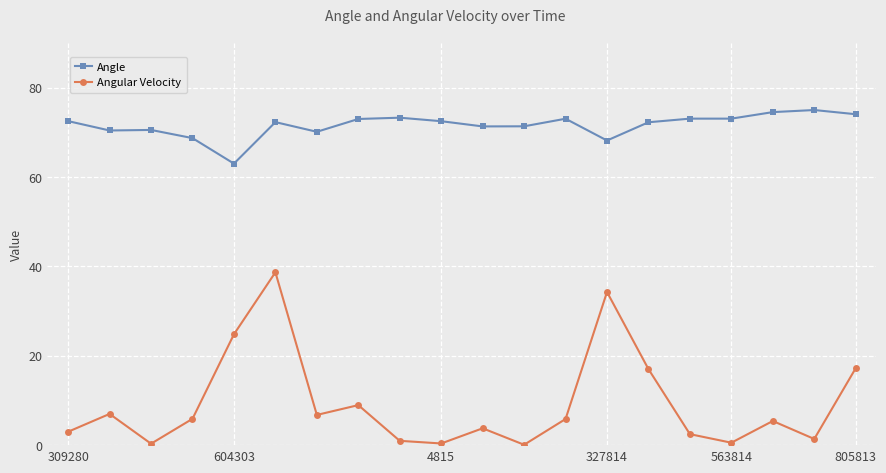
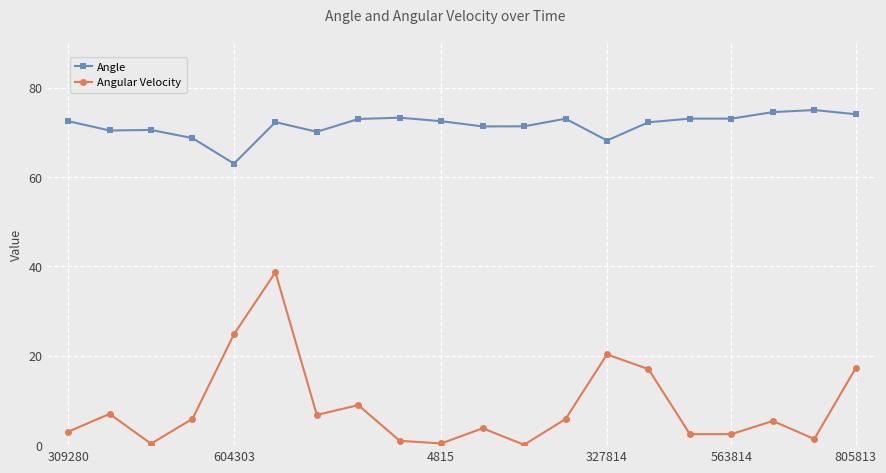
  {
    "Angle": {
      "309280": 73,
      "604303": 63,
      "4815": 73,
      "327814": 68,
      "563814": 73,
      "805813": 74
    },
    "Angular Velocity": {
      "309280": 3,
      "604303": 25,
      "4815": 0,
-     "327814": 34,
-     "563814": 1,
+     "327814": 20,
+     "563814": 2,
      "805813": 17
    }
  }
